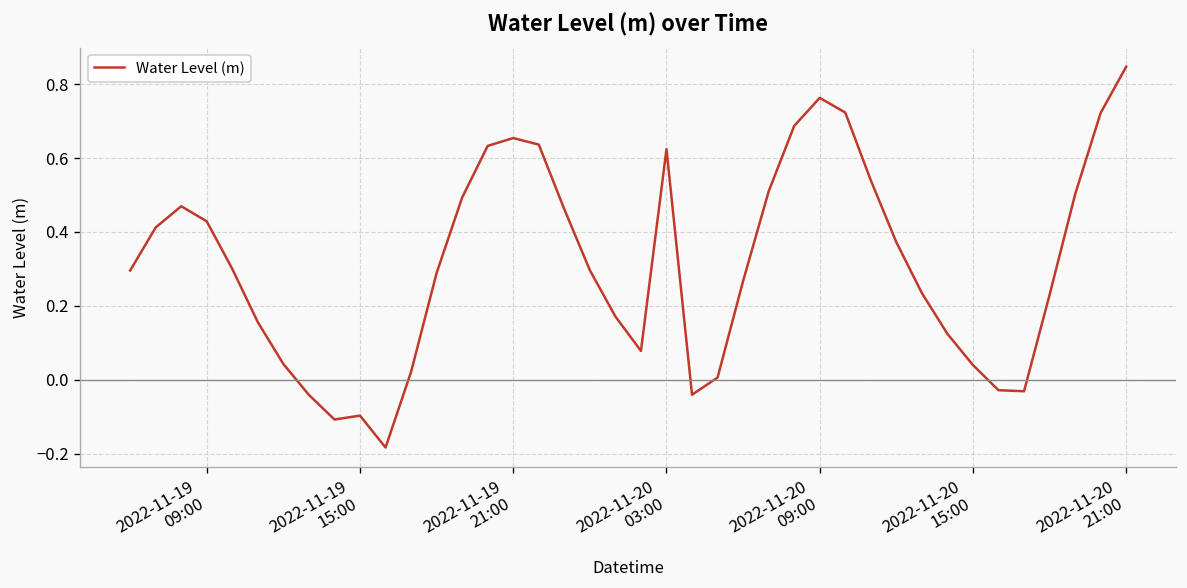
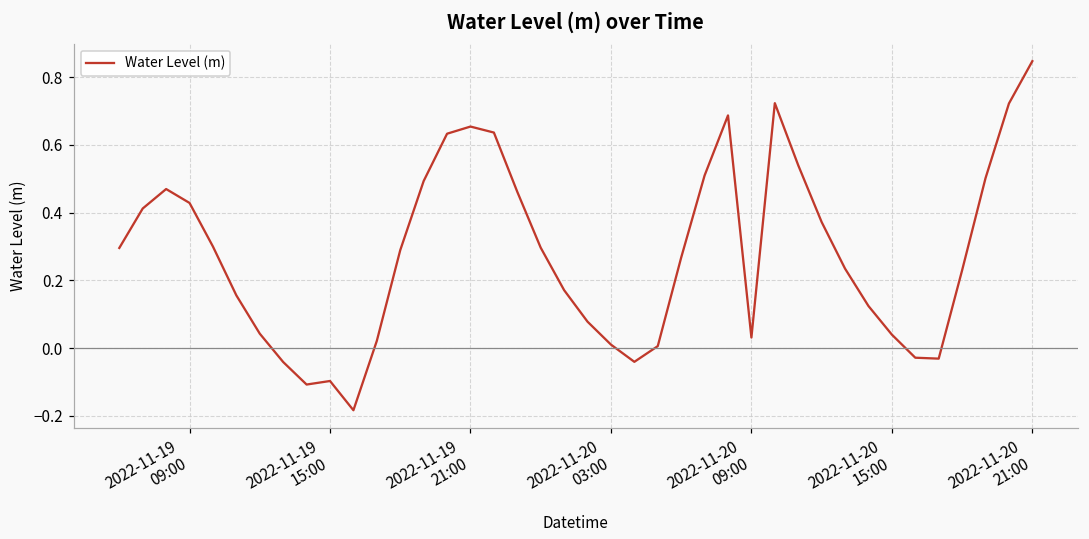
  {
    "2022-11-19 09:00": 0.43,
    "2022-11-19 15:00": -0.10,
    "2022-11-19 21:00": 0.65,
-   "2022-11-20 03:00": 0.62,
-   "2022-11-20 09:00": 0.76,
+   "2022-11-20 03:00": 0.01,
+   "2022-11-20 09:00": 0.03,
    "2022-11-20 15:00": 0.04,
    "2022-11-20 21:00": 0.85
  }
